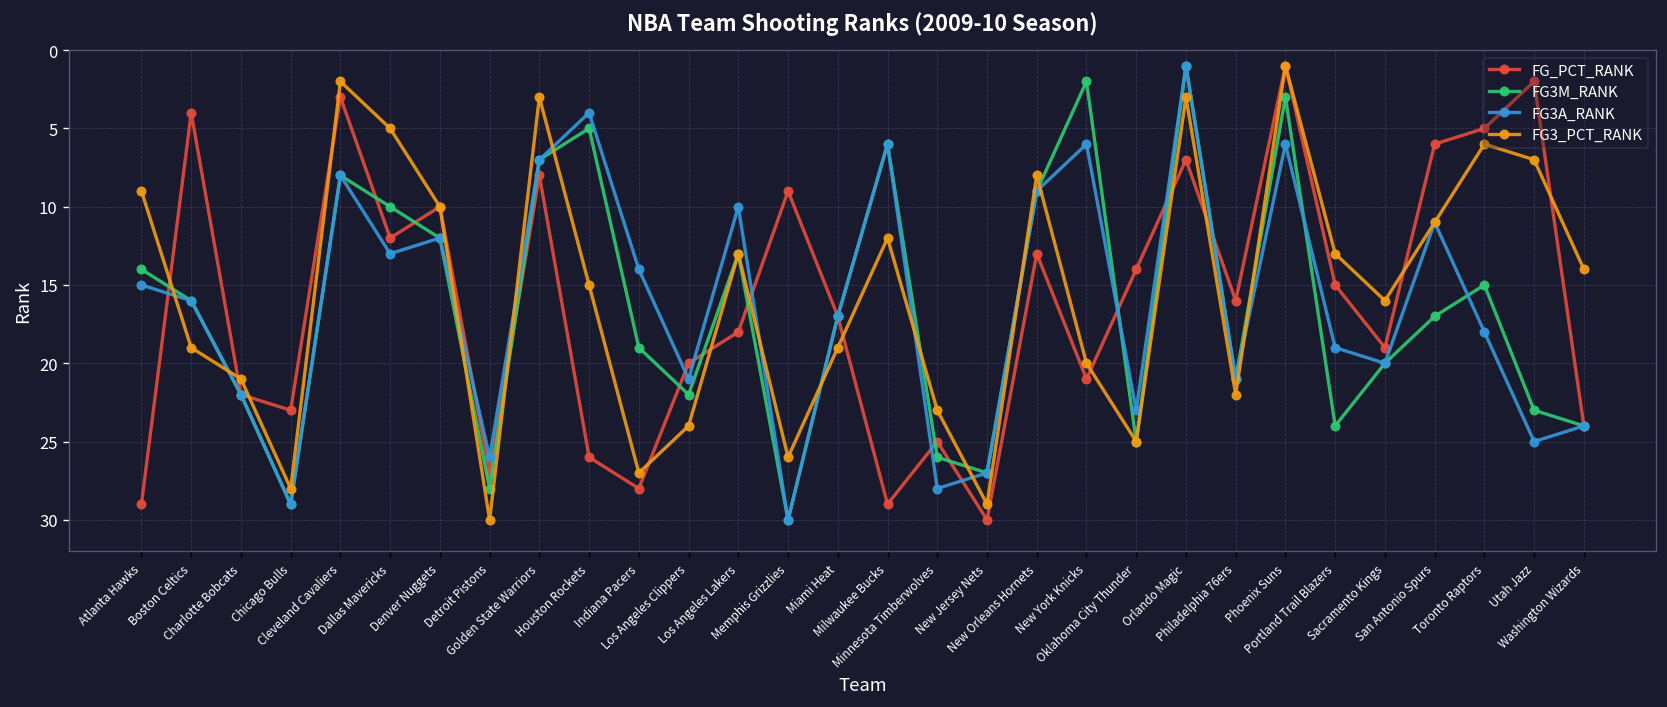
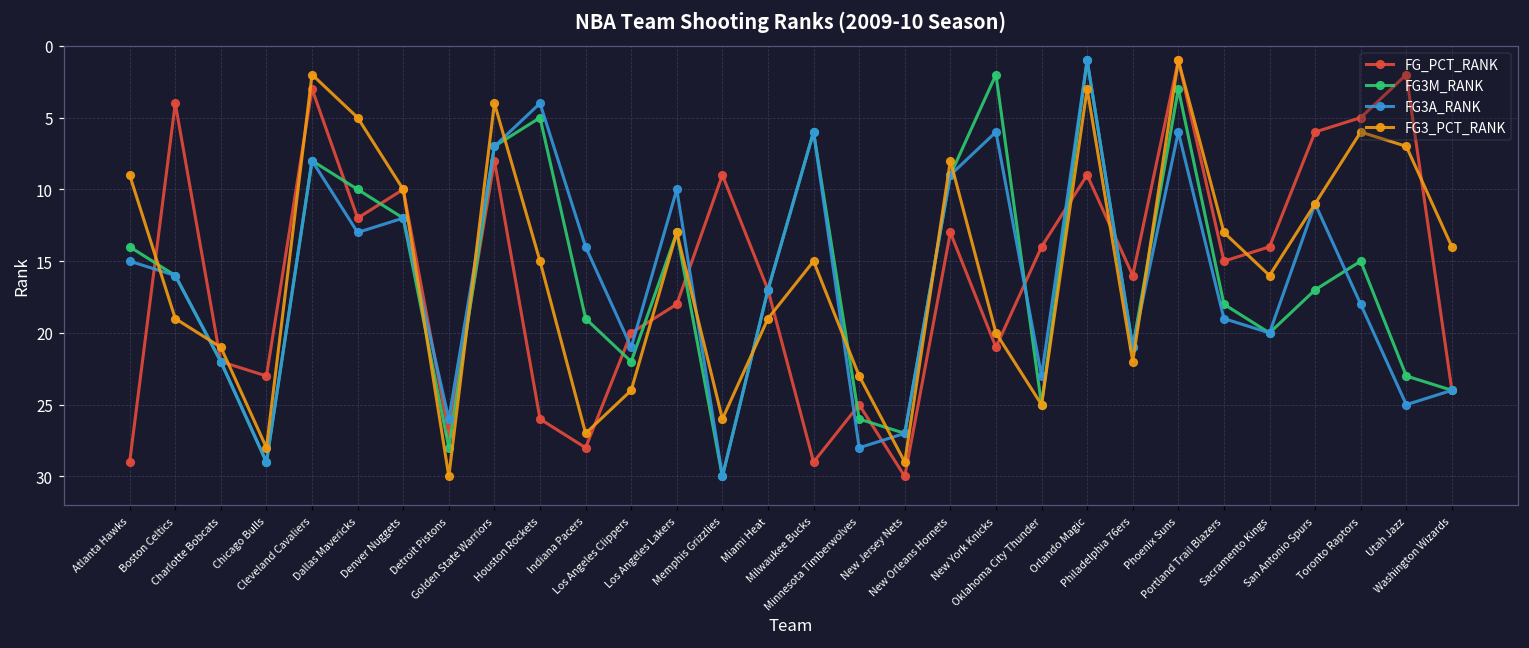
  {
    "FG_PCT_RANK": {
      "Atlanta Hawks": 29,
      "Boston Celtics": 4,
      "Chicago Bulls": 23,
      "Cleveland Cavaliers": 3,
      "Dallas Mavericks": 12,
      "Detroit Pistons": 27,
      "Golden State Warriors": 8,
      "Houston Rockets": 26,
      "Indiana Pacers": 28,
      "Los Angeles Clippers": 20,
      "Los Angeles Lakers": 18,
      "Memphis Grizzlies": 9,
      "Milwaukee Bucks": 29,
      "Minnesota Timberwolves": 25,
      "New Jersey Nets": 30,
      "New Orleans Hornets": 13,
      "New York Knicks": 21,
      "Oklahoma City Thunder": 14,
-     "Orlando Magic": 7,
+     "Orlando Magic": 9,
      "Philadelphia 76ers": 16,
      "Portland Trail Blazers": 15,
-     "Sacramento Kings": 19,
+     "Sacramento Kings": 14,
      "San Antonio Spurs": 6
    },
    "FG3M_RANK": {
      "Atlanta Hawks": 14,
      "Dallas Mavericks": 10,
      "Detroit Pistons": 28,
      "Houston Rockets": 5,
      "Indiana Pacers": 19,
      "Los Angeles Clippers": 22,
      "Minnesota Timberwolves": 26,
      "New York Knicks": 2,
      "Phoenix Suns": 3,
-     "Portland Trail Blazers": 24,
+     "Portland Trail Blazers": 18,
      "San Antonio Spurs": 17,
      "Toronto Raptors": 15,
      "Utah Jazz": 23
    },
    "FG3A_RANK": {
      "Atlanta Hawks": 15,
      "Dallas Mavericks": 13,
      "Detroit Pistons": 26,
      "Houston Rockets": 4,
      "Indiana Pacers": 14,
      "Los Angeles Clippers": 21,
      "Los Angeles Lakers": 10,
      "Minnesota Timberwolves": 28,
      "New York Knicks": 6,
      "Oklahoma City Thunder": 23,
      "Phoenix Suns": 6,
      "Portland Trail Blazers": 19,
      "Toronto Raptors": 18,
      "Utah Jazz": 25
    },
    "FG3_PCT_RANK": {
      "Atlanta Hawks": 9,
      "Boston Celtics": 19,
      "Charlotte Bobcats": 21,
      "Chicago Bulls": 28,
      "Cleveland Cavaliers": 2,
      "Dallas Mavericks": 5,
      "Detroit Pistons": 30,
-     "Golden State Warriors": 3,
+     "Golden State Warriors": 4,
      "Houston Rockets": 15,
      "Indiana Pacers": 27,
      "Los Angeles Clippers": 24,
      "Memphis Grizzlies": 26,
      "Miami Heat": 19,
-     "Milwaukee Bucks": 12,
+     "Milwaukee Bucks": 15,
      "Minnesota Timberwolves": 23,
      "New Jersey Nets": 29,
      "New Orleans Hornets": 8,
      "New York Knicks": 20,
      "Orlando Magic": 3,
      "Philadelphia 76ers": 22,
      "Portland Trail Blazers": 13,
      "Sacramento Kings": 16,
      "Utah Jazz": 7,
      "Washington Wizards": 14
    }
  }
